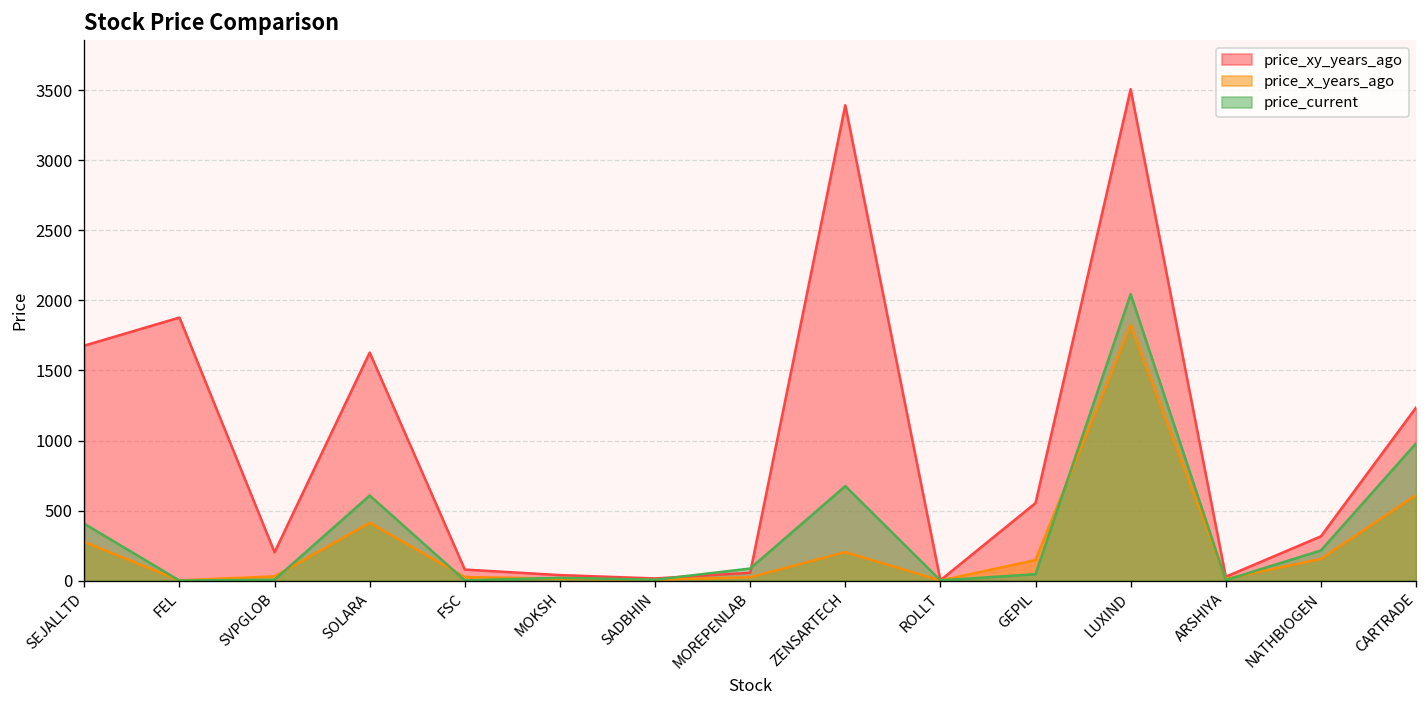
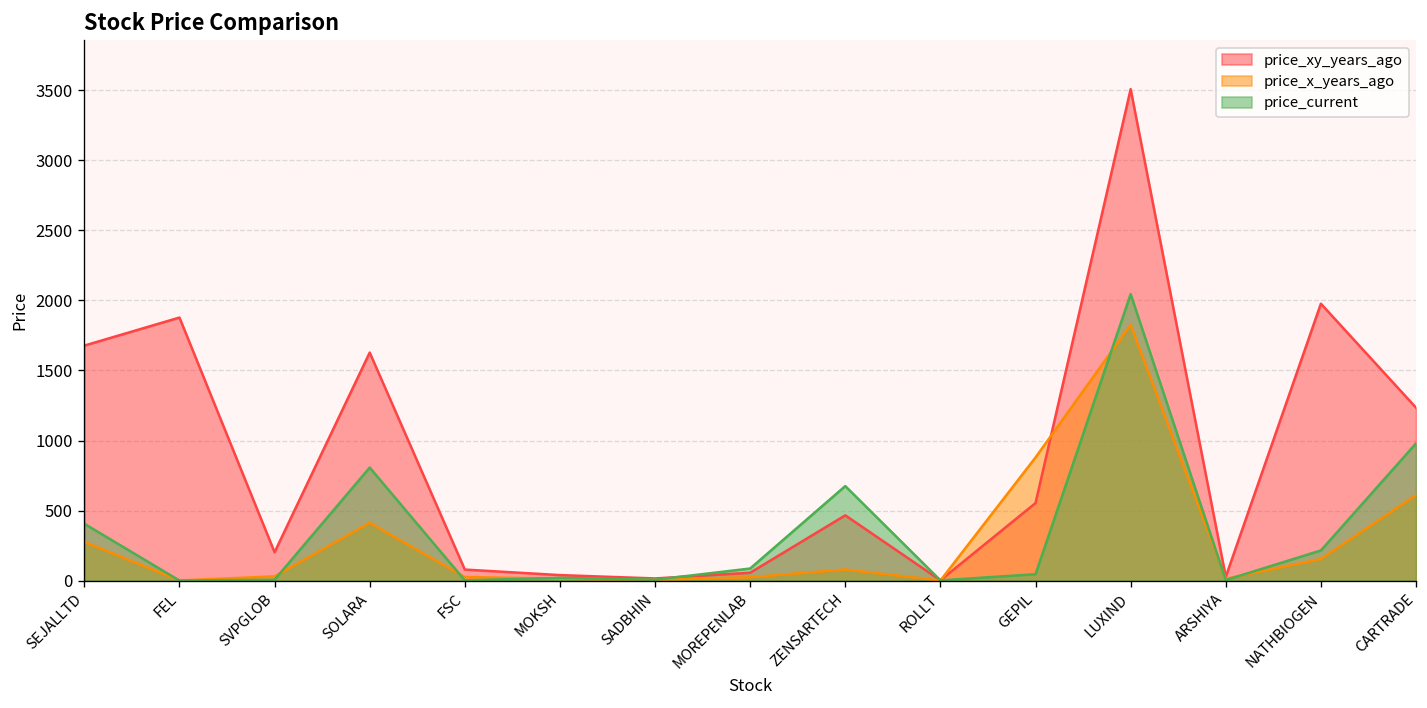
  {
    "price_xy_years_ago": {
      "SEJALLTD": 1680,
      "FEL": 1880,
      "SVPGLOB": 200,
      "SOLARA": 1630,
      "FSC": 80,
      "MOREPENLAB": 60,
-     "ZENSARTECH": 3390,
+     "ZENSARTECH": 470,
      "GEPIL": 550,
      "LUXIND": 3510,
-     "NATHBIOGEN": 320,
+     "NATHBIOGEN": 1980,
      "CARTRADE": 1230
    },
    "price_x_years_ago": {
      "SEJALLTD": 280,
      "SVPGLOB": 30,
      "SOLARA": 410,
      "FSC": 30,
      "MOREPENLAB": 20,
-     "ZENSARTECH": 200,
-     "GEPIL": 150,
+     "ZENSARTECH": 80,
+     "GEPIL": 880,
      "LUXIND": 1830,
      "NATHBIOGEN": 150,
      "CARTRADE": 610
    },
    "price_current": {
      "SEJALLTD": 410,
      "SVPGLOB": 10,
-     "SOLARA": 610,
+     "SOLARA": 810,
      "FSC": 0,
      "MOREPENLAB": 90,
      "ZENSARTECH": 680,
      "GEPIL": 50,
      "LUXIND": 2040,
      "NATHBIOGEN": 220,
      "CARTRADE": 980
    }
  }
